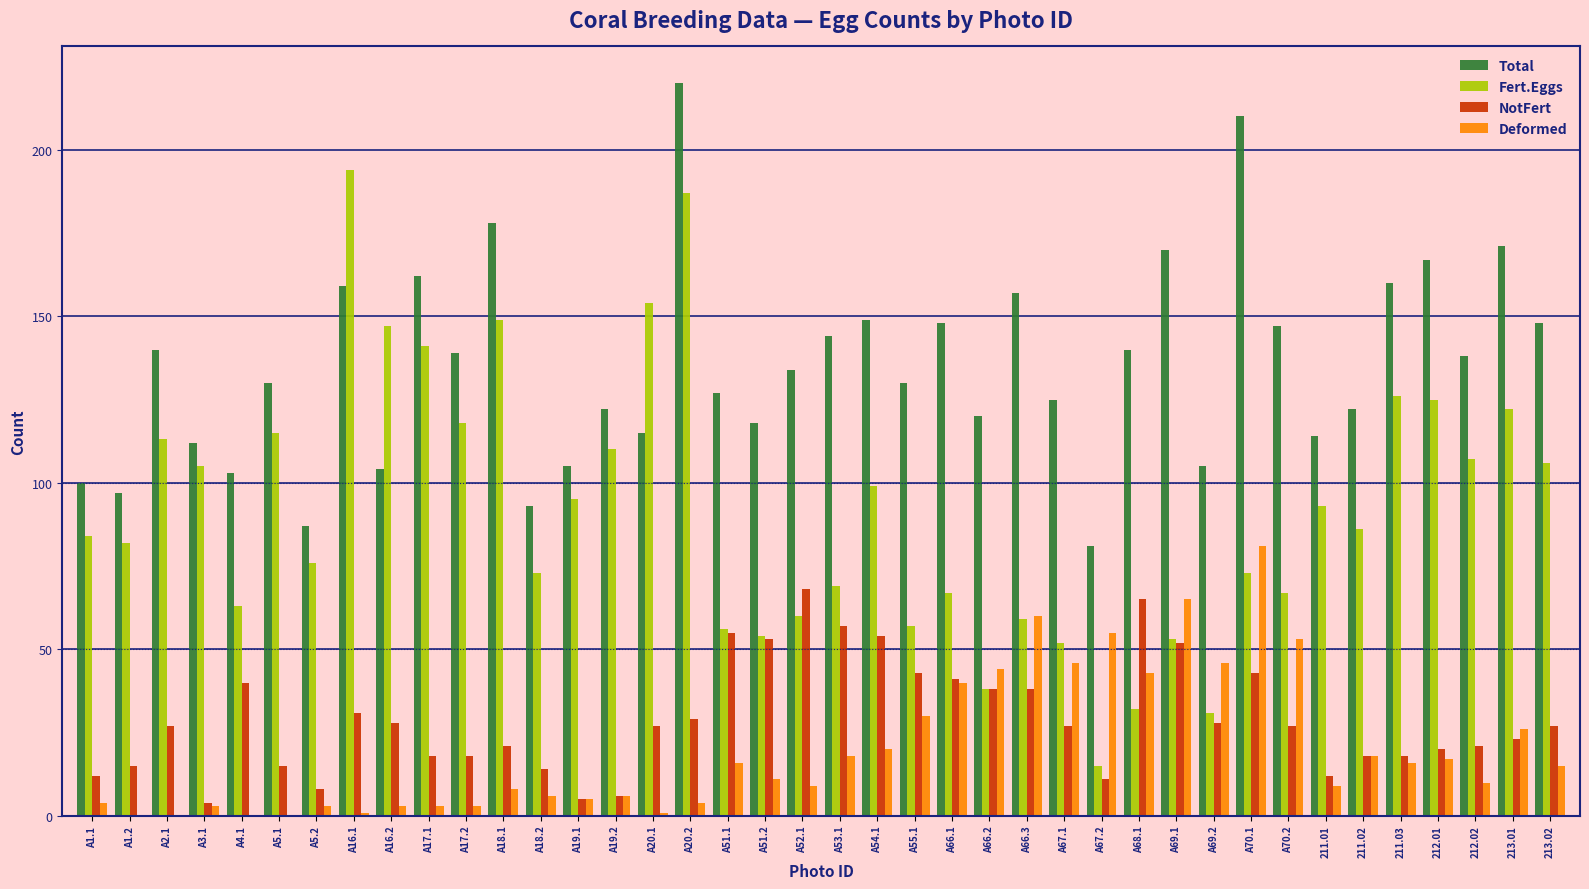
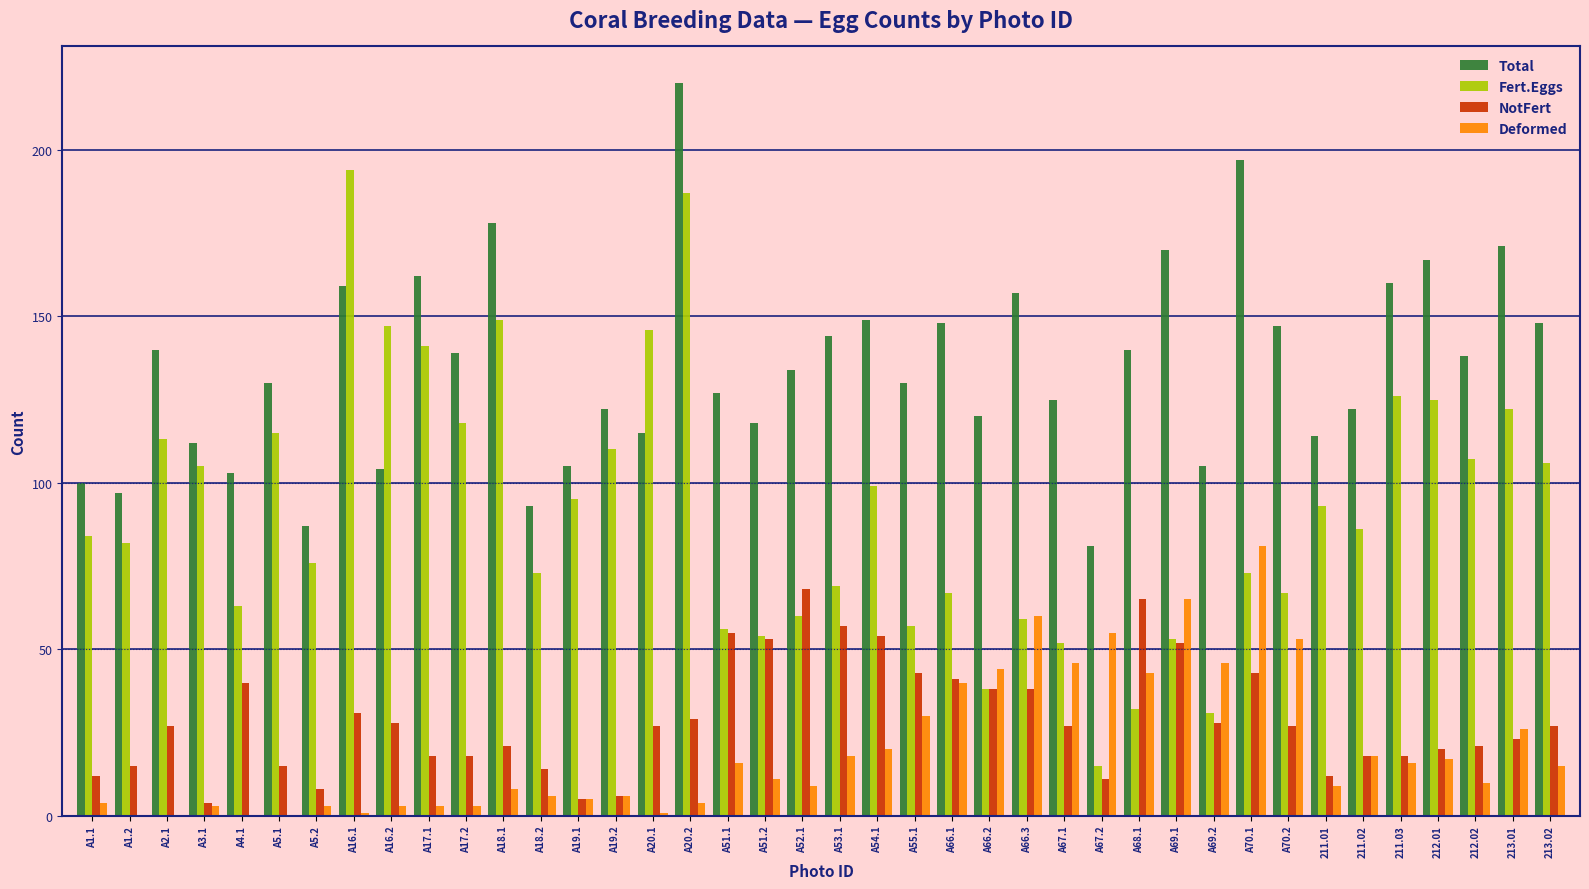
  {
    "Total": {
      "A1.1": 100,
      "A1.2": 97,
      "A2.1": 140,
      "A3.1": 112,
      "A4.1": 103,
      "A5.1": 130,
      "A5.2": 87,
      "A16.1": 159,
      "A16.2": 104,
      "A17.1": 162,
      "A17.2": 139,
      "A18.1": 178,
      "A18.2": 93,
      "A19.1": 105,
      "A19.2": 122,
      "A20.1": 115,
      "A20.2": 220,
      "A51.1": 127,
      "A51.2": 118,
      "A52.1": 134,
      "A53.1": 144,
      "A54.1": 149,
      "A55.1": 130,
      "A66.1": 148,
      "A66.2": 120,
      "A66.3": 157,
      "A67.1": 125,
      "A67.2": 81,
      "A68.1": 140,
      "A69.1": 170,
      "A69.2": 105,
-     "A70.1": 210,
+     "A70.1": 197,
      "A70.2": 147,
      "211.01": 114,
      "211.02": 122,
      "211.03": 160,
      "212.01": 167,
      "212.02": 138,
      "213.01": 171,
      "213.02": 148
    },
    "Fert.Eggs": {
      "A1.1": 84,
      "A1.2": 82,
      "A2.1": 113,
      "A3.1": 105,
      "A4.1": 63,
      "A5.1": 115,
      "A5.2": 76,
      "A16.1": 194,
      "A16.2": 147,
      "A17.1": 141,
      "A17.2": 118,
      "A18.1": 149,
      "A18.2": 73,
      "A19.1": 95,
      "A19.2": 110,
-     "A20.1": 154,
+     "A20.1": 146,
      "A20.2": 187,
      "A51.1": 56,
      "A51.2": 54,
      "A52.1": 60,
      "A53.1": 69,
      "A54.1": 99,
      "A55.1": 57,
      "A66.1": 67,
      "A66.2": 38,
      "A66.3": 59,
      "A67.1": 52,
      "A67.2": 15,
      "A68.1": 32,
      "A69.1": 53,
      "A69.2": 31,
      "A70.1": 73,
      "A70.2": 67,
      "211.01": 93,
      "211.02": 86,
      "211.03": 126,
      "212.01": 125,
      "212.02": 107,
      "213.01": 122,
      "213.02": 106
    },
    "NotFert": {
      "A1.1": 12,
      "A1.2": 15,
      "A2.1": 27,
      "A3.1": 4,
      "A4.1": 40,
      "A5.1": 15,
      "A5.2": 8,
      "A16.1": 31,
      "A16.2": 28,
      "A17.1": 18,
      "A17.2": 18,
      "A18.1": 21,
      "A18.2": 14,
      "A19.1": 5,
      "A19.2": 6,
      "A20.1": 27,
      "A20.2": 29,
      "A51.1": 55,
      "A51.2": 53,
      "A52.1": 68,
      "A53.1": 57,
      "A54.1": 54,
      "A55.1": 43,
      "A66.1": 41,
      "A66.2": 38,
      "A66.3": 38,
      "A67.1": 27,
      "A67.2": 11,
      "A68.1": 65,
      "A69.1": 52,
      "A69.2": 28,
      "A70.1": 43,
      "A70.2": 27,
      "211.01": 12,
      "211.02": 18,
      "211.03": 18,
      "212.01": 20,
      "212.02": 21,
      "213.01": 23,
      "213.02": 27
    },
    "Deformed": {
      "A1.1": 4,
      "A1.2": 0,
      "A2.1": 0,
      "A3.1": 3,
      "A4.1": 0,
      "A5.1": 0,
      "A5.2": 3,
      "A16.1": 1,
      "A16.2": 3,
      "A17.1": 3,
      "A17.2": 3,
      "A18.1": 8,
      "A18.2": 6,
      "A19.1": 5,
      "A19.2": 6,
      "A20.1": 1,
      "A20.2": 4,
      "A51.1": 16,
      "A51.2": 11,
      "A52.1": 9,
      "A53.1": 18,
      "A54.1": 20,
      "A55.1": 30,
      "A66.1": 40,
      "A66.2": 44,
      "A66.3": 60,
      "A67.1": 46,
      "A67.2": 55,
      "A68.1": 43,
      "A69.1": 65,
      "A69.2": 46,
      "A70.1": 81,
      "A70.2": 53,
      "211.01": 9,
      "211.02": 18,
      "211.03": 16,
      "212.01": 17,
      "212.02": 10,
      "213.01": 26,
      "213.02": 15
    }
  }
